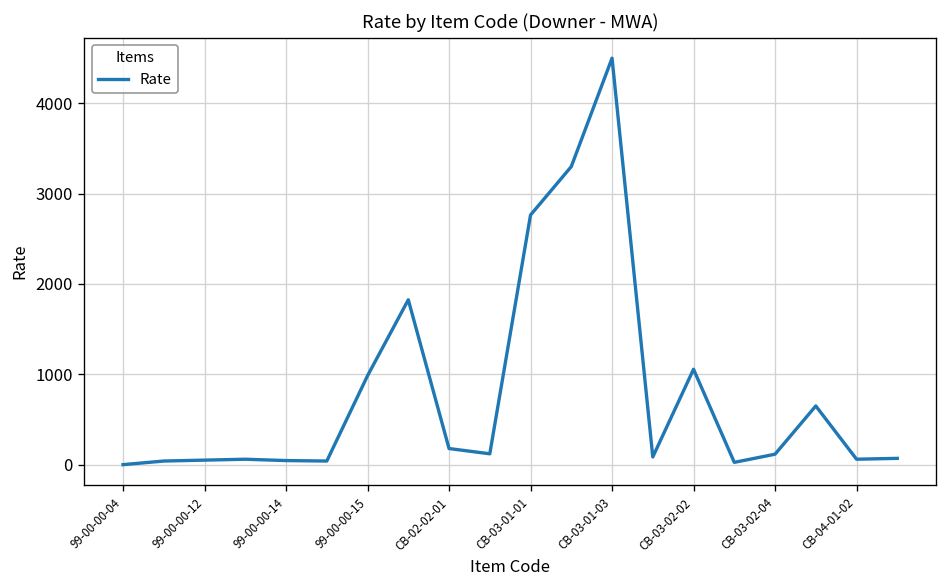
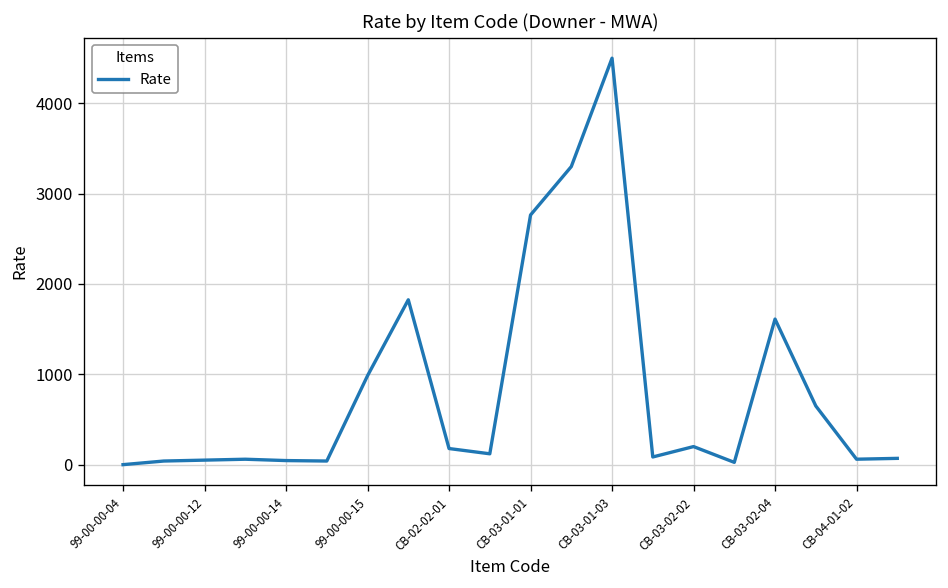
  {
    "99-00-00-04": 0,
    "99-00-00-12": 100,
    "99-00-00-14": 0,
    "99-00-00-15": 1000,
    "CB-02-02-01": 200,
    "CB-03-01-01": 2800,
    "CB-03-01-03": 4500,
-   "CB-03-02-02": 1100,
-   "CB-03-02-04": 100,
+   "CB-03-02-02": 200,
+   "CB-03-02-04": 1600,
    "CB-04-01-02": 100
  }
